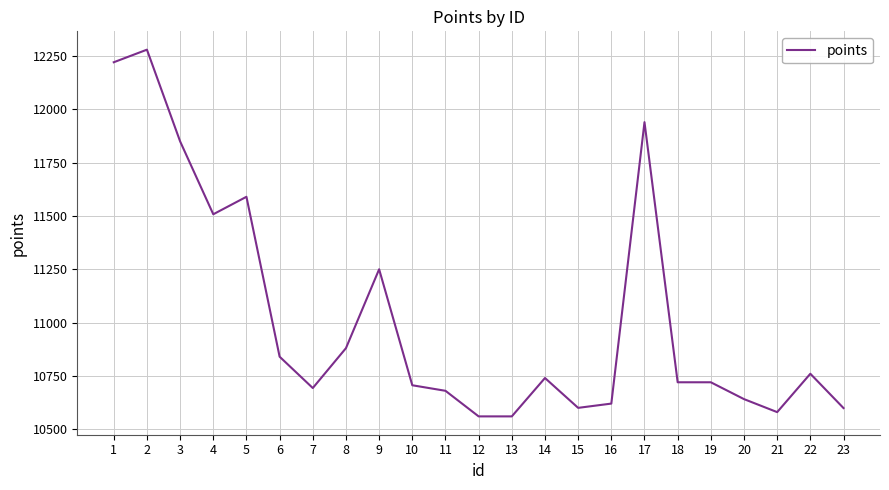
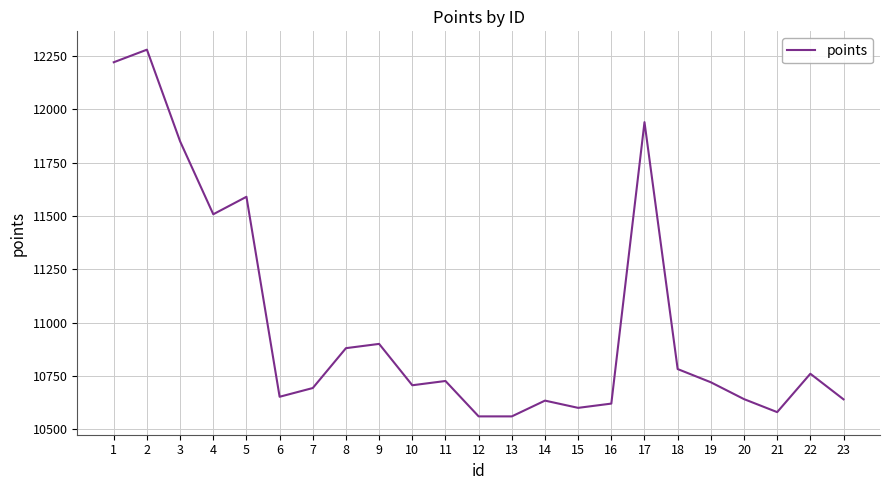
  {
    "1": 12220,
    "2": 12280,
    "3": 11850,
    "4": 11510,
    "5": 11590,
-   "6": 10840,
+   "6": 10650,
    "7": 10690,
    "8": 10880,
-   "9": 11250,
+   "9": 10900,
    "10": 10710,
-   "11": 10680,
+   "11": 10730,
    "12": 10560,
    "13": 10560,
-   "14": 10740,
+   "14": 10630,
    "15": 10600,
    "16": 10620,
    "17": 11940,
-   "18": 10720,
+   "18": 10780,
    "19": 10720,
    "20": 10640,
    "21": 10580,
    "22": 10760,
-   "23": 10600
+   "23": 10640
  }
